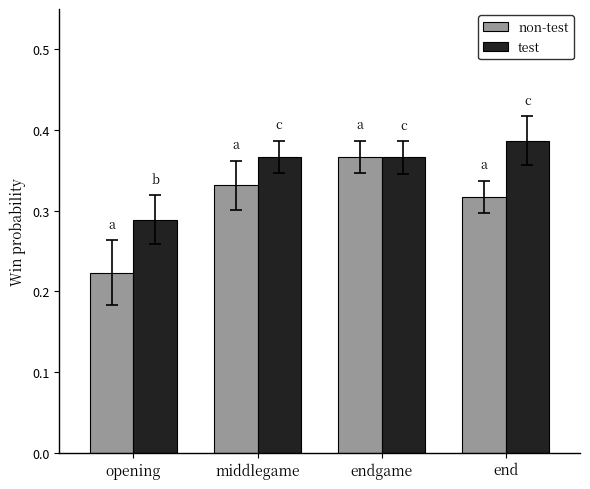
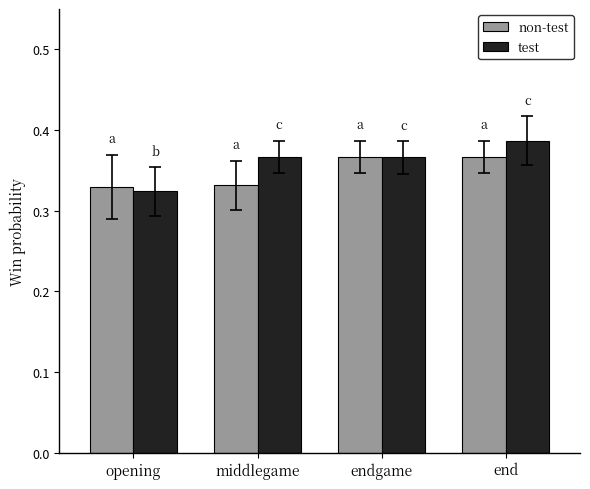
  {
    "non-test": {
-     "opening": 0.22,
+     "opening": 0.33,
      "middlegame": 0.33,
      "endgame": 0.37,
-     "end": 0.32
+     "end": 0.37
    },
    "test": {
-     "opening": 0.29,
+     "opening": 0.32,
      "middlegame": 0.37,
      "endgame": 0.37,
      "end": 0.39
    }
  }
